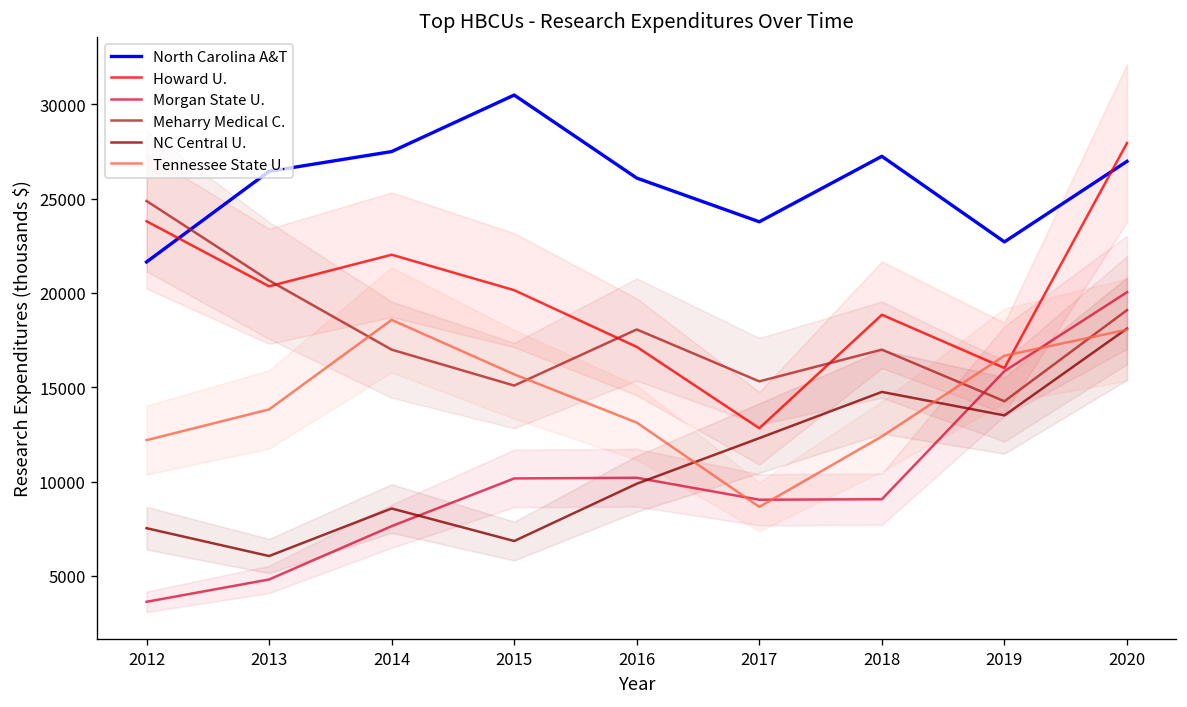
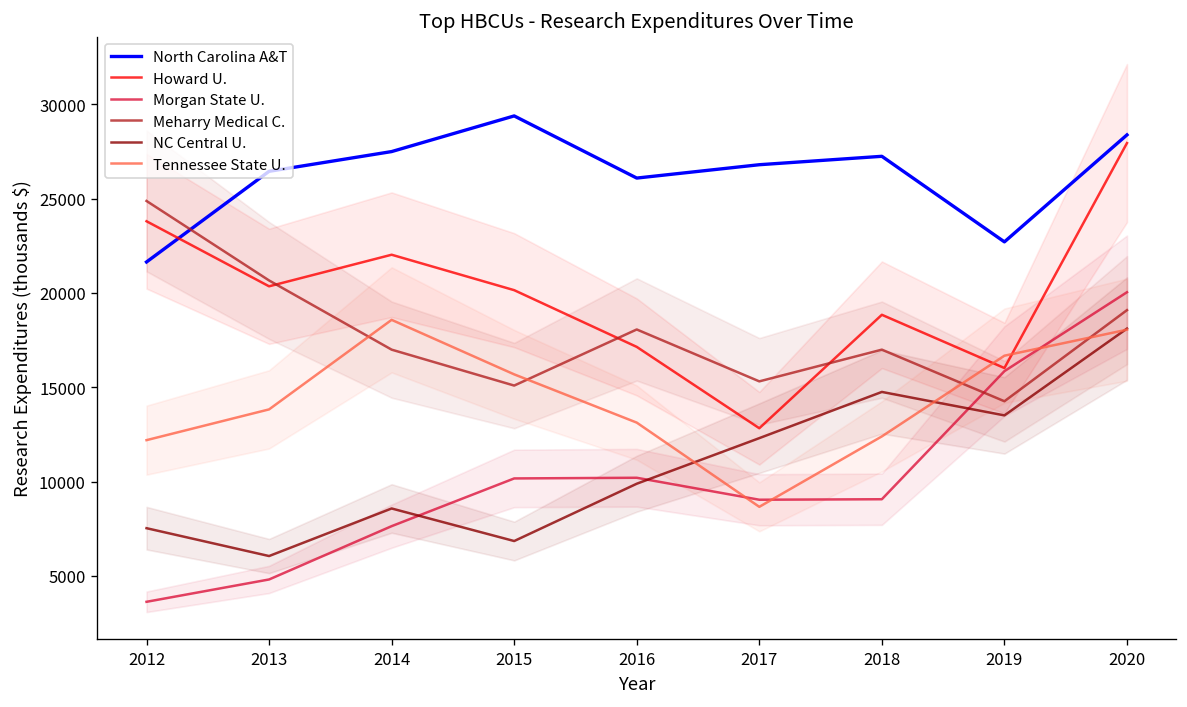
  {
    "North Carolina A&T": {
      "2012": 21600,
      "2014": 27500,
-     "2015": 30500,
+     "2015": 29400,
      "2016": 26100,
-     "2017": 23800,
+     "2017": 26800,
      "2018": 27200,
      "2019": 22700,
-     "2020": 27000
+     "2020": 28400
    }
  }
